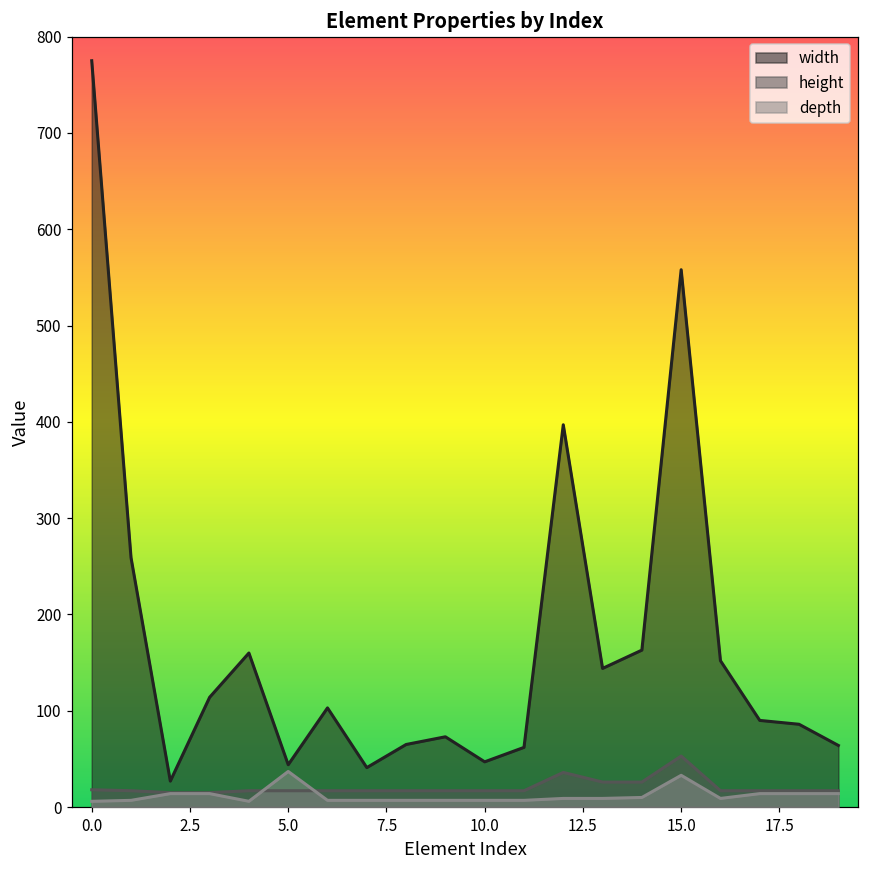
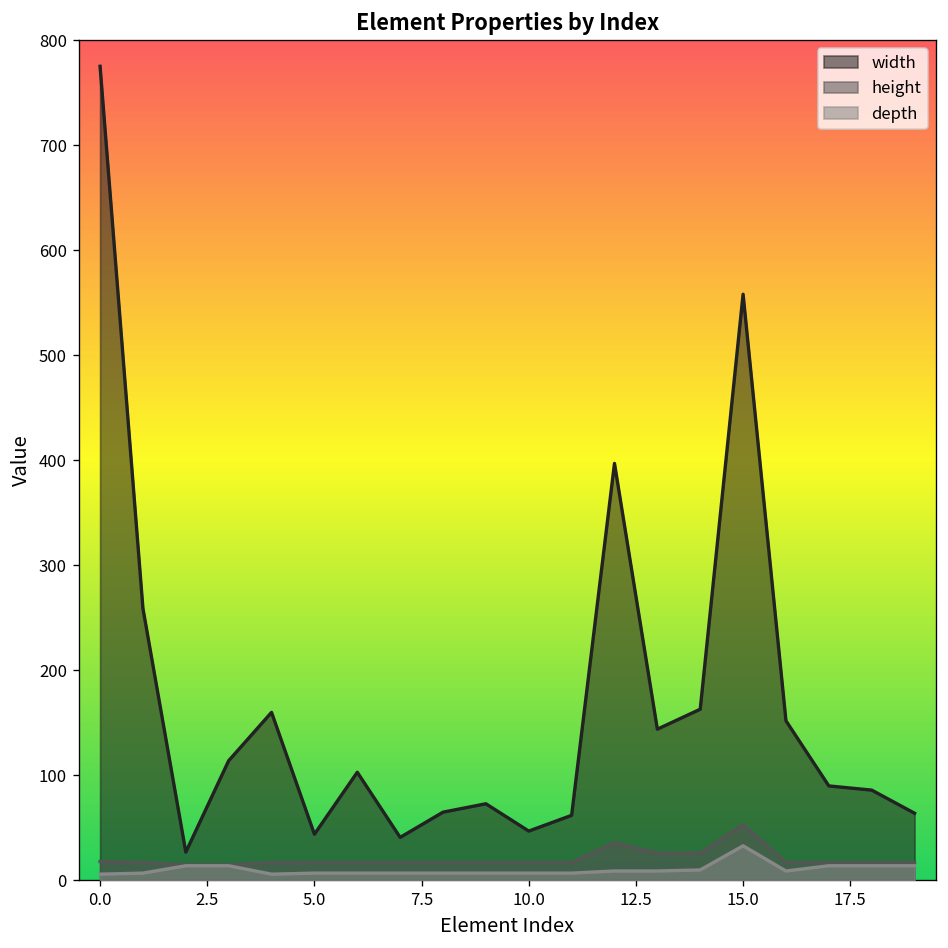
  {
    "width": {
      "0.0": 780,
      "5.0": 40,
      "10.0": 50,
      "15.0": 560
    },
    "height": {
      "0.0": 20,
      "5.0": 20,
      "10.0": 20,
      "15.0": 50
    },
    "depth": {
      "0.0": 10,
-     "5.0": 40,
+     "5.0": 10,
      "10.0": 10,
      "15.0": 30
    }
  }
